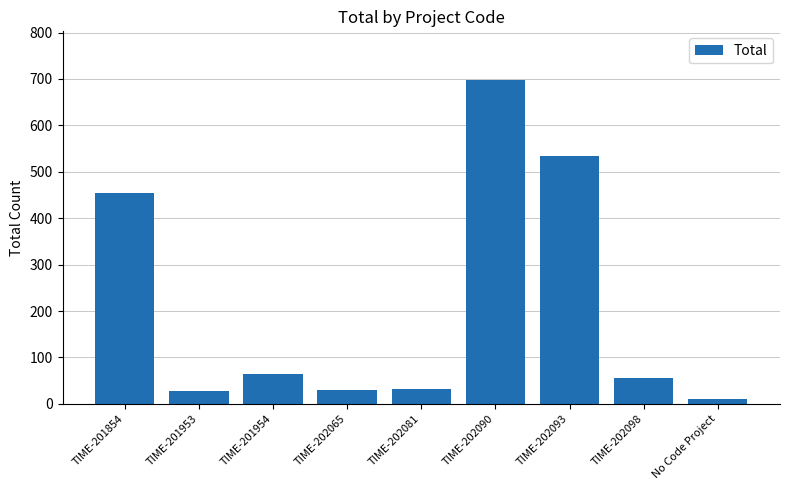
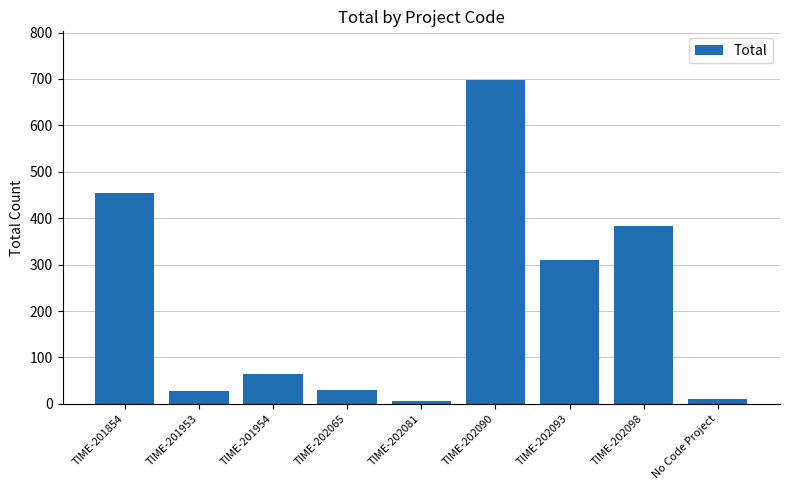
  {
    "TIME-201854": 460,
    "TIME-201953": 30,
    "TIME-201954": 60,
    "TIME-202065": 30,
-   "TIME-202081": 30,
+   "TIME-202081": 10,
    "TIME-202090": 700,
-   "TIME-202093": 540,
-   "TIME-202098": 60,
+   "TIME-202093": 310,
+   "TIME-202098": 380,
    "No Code Project": 10
  }
